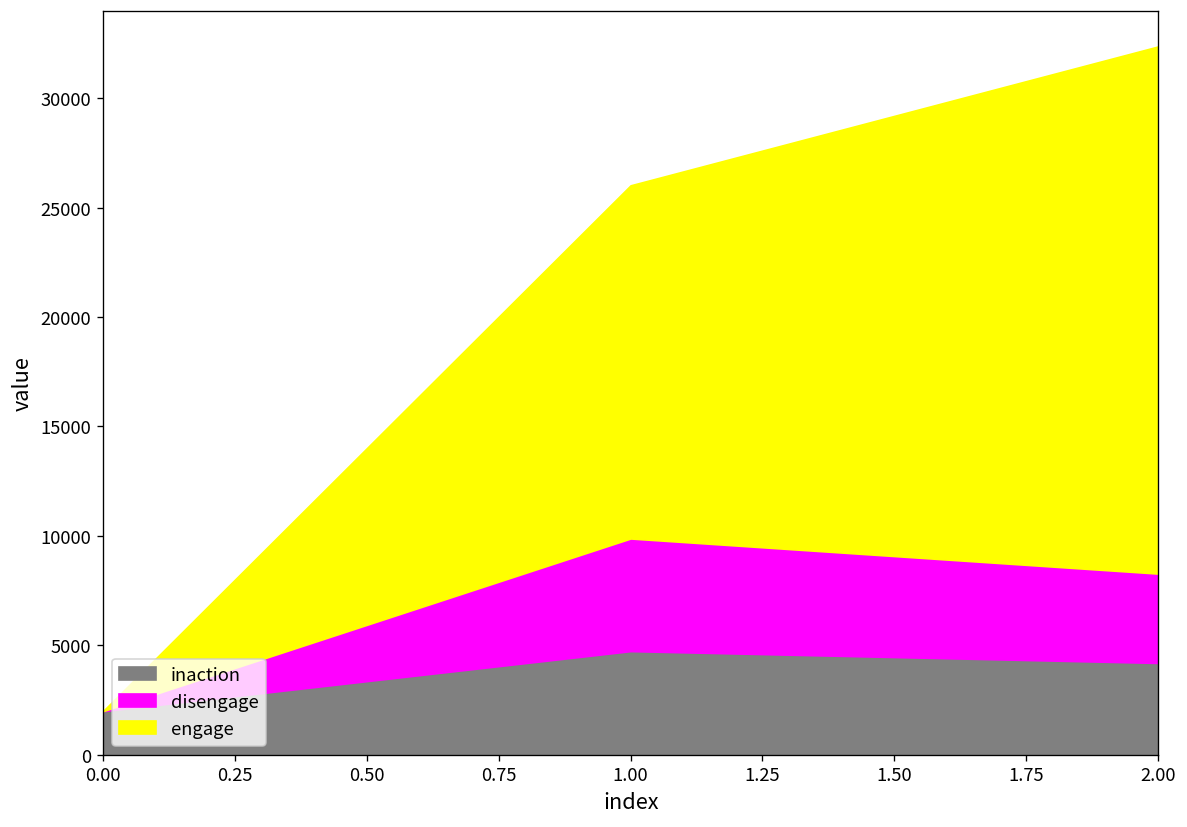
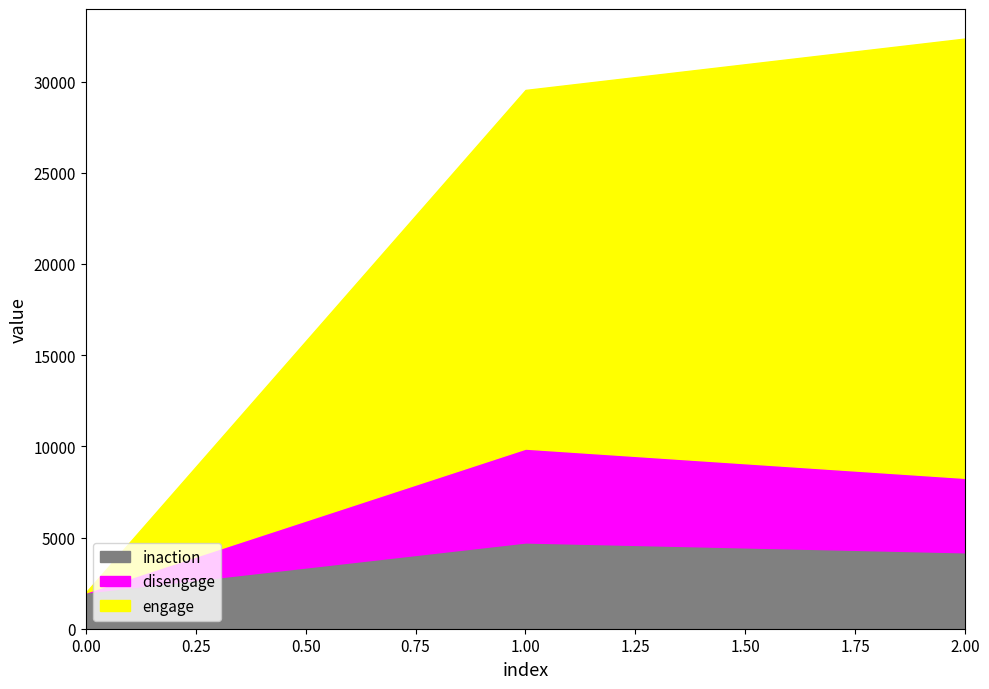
  {
    "engage": {
-     "1.00": 16100,
+     "1.00": 19700,
      "2.00": 24100
    }
  }
